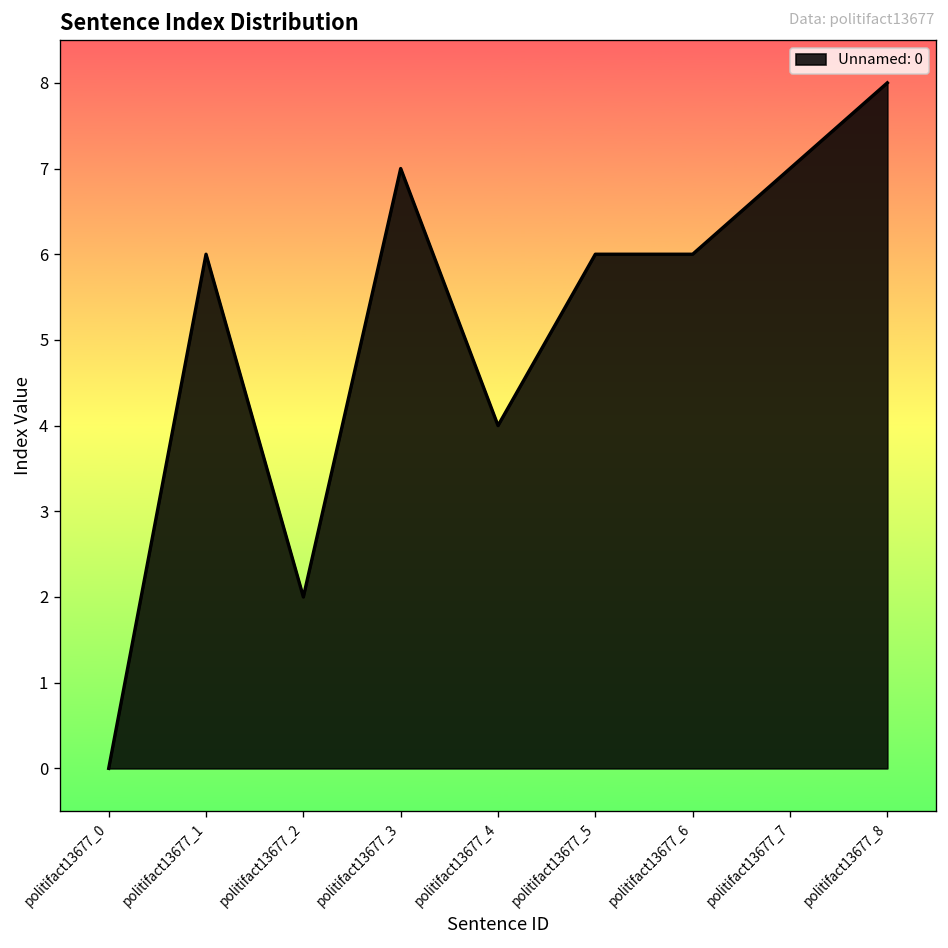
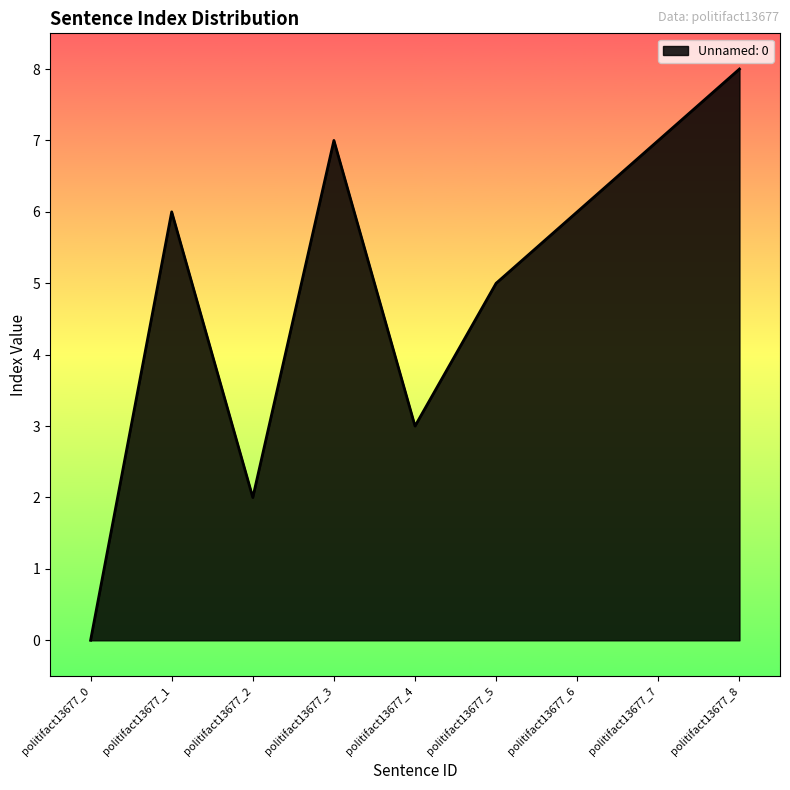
  {
    "politifact13677_0": 0,
    "politifact13677_1": 6,
    "politifact13677_2": 2,
    "politifact13677_3": 7,
-   "politifact13677_4": 4,
-   "politifact13677_5": 6,
+   "politifact13677_4": 3,
+   "politifact13677_5": 5,
    "politifact13677_6": 6,
    "politifact13677_7": 7,
    "politifact13677_8": 8
  }
